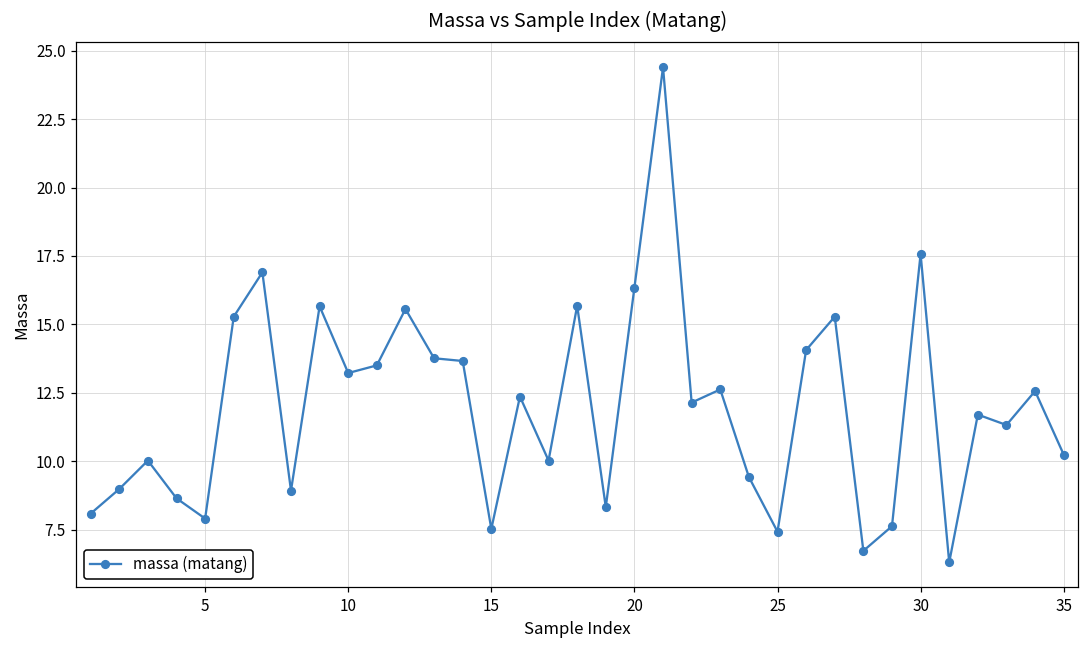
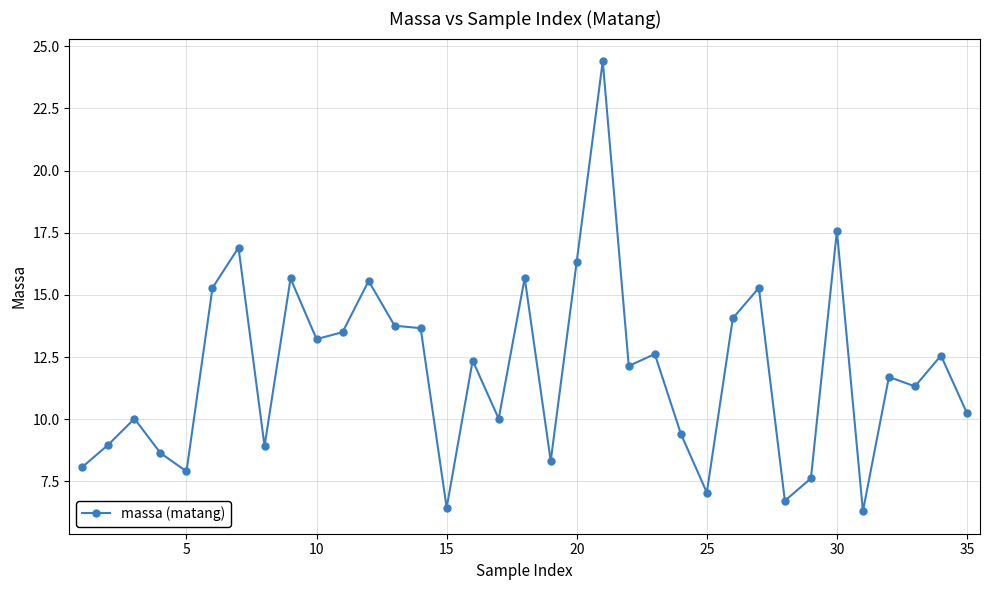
  {
    "5": 7.9,
    "10": 13.2,
-   "15": 7.5,
+   "15": 6.4,
    "20": 16.3,
-   "25": 7.4,
+   "25": 7.1,
    "30": 17.6,
    "35": 10.2
  }
